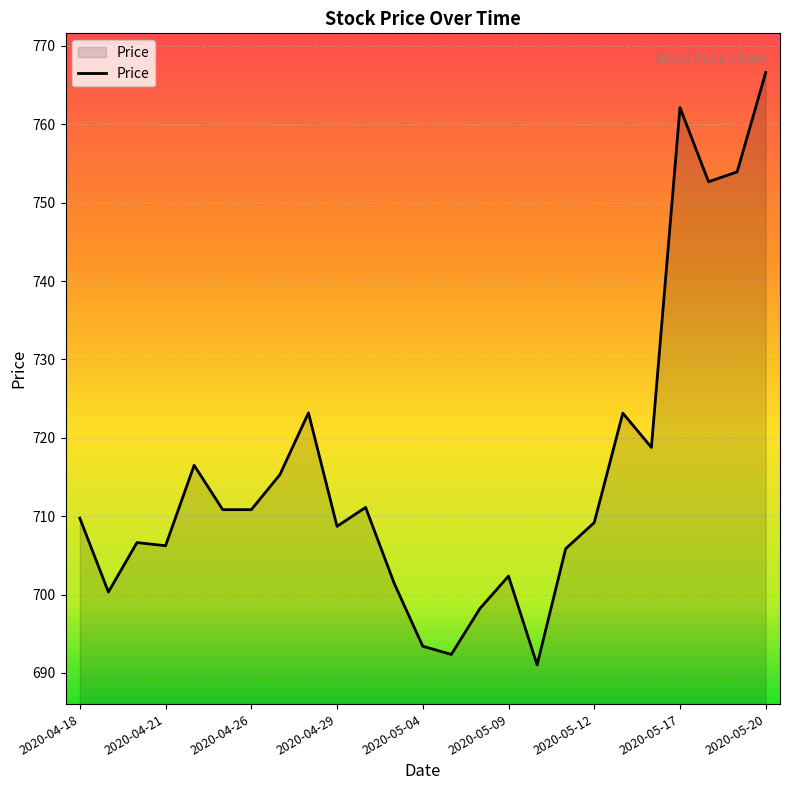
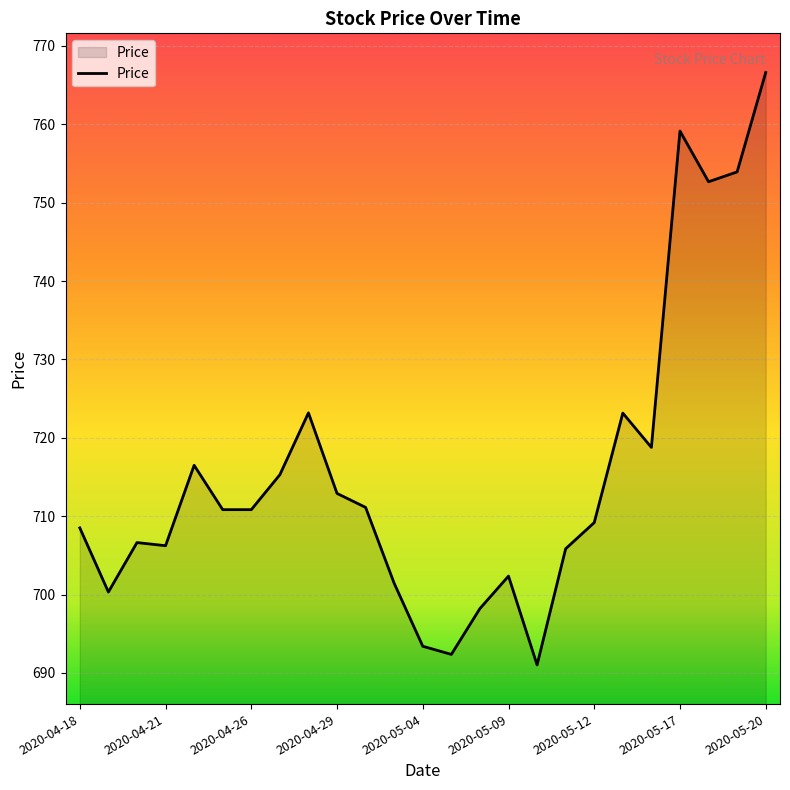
  {
-   "2020-04-18": 710,
+   "2020-04-18": 709,
    "2020-04-21": 706,
    "2020-04-26": 711,
-   "2020-04-29": 709,
+   "2020-04-29": 713,
    "2020-05-04": 693,
    "2020-05-09": 702,
    "2020-05-12": 709,
-   "2020-05-17": 762,
+   "2020-05-17": 759,
    "2020-05-20": 767
  }
